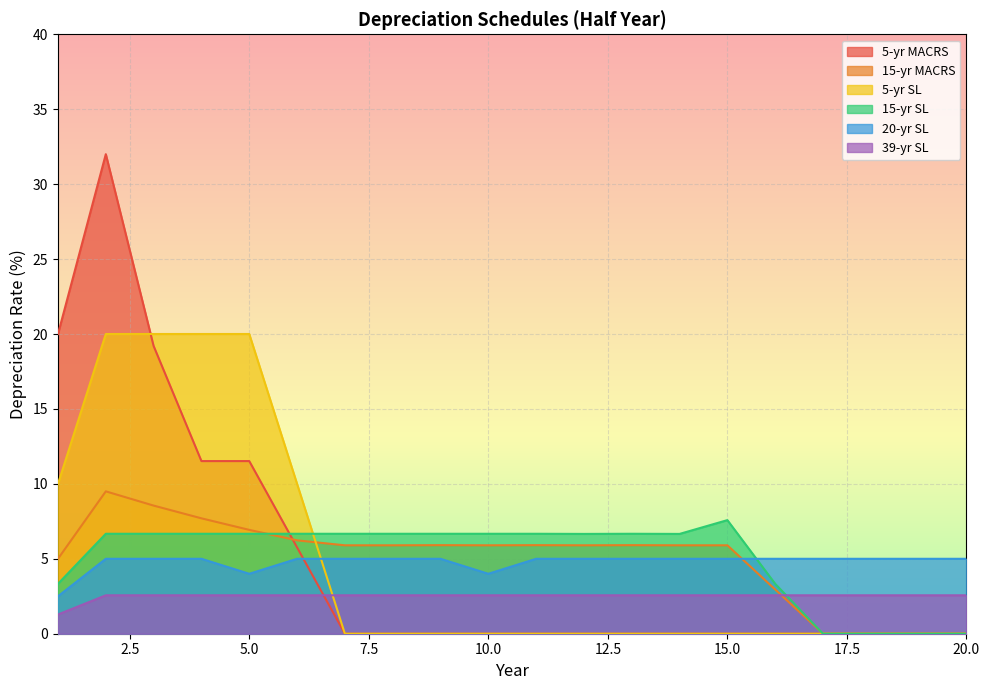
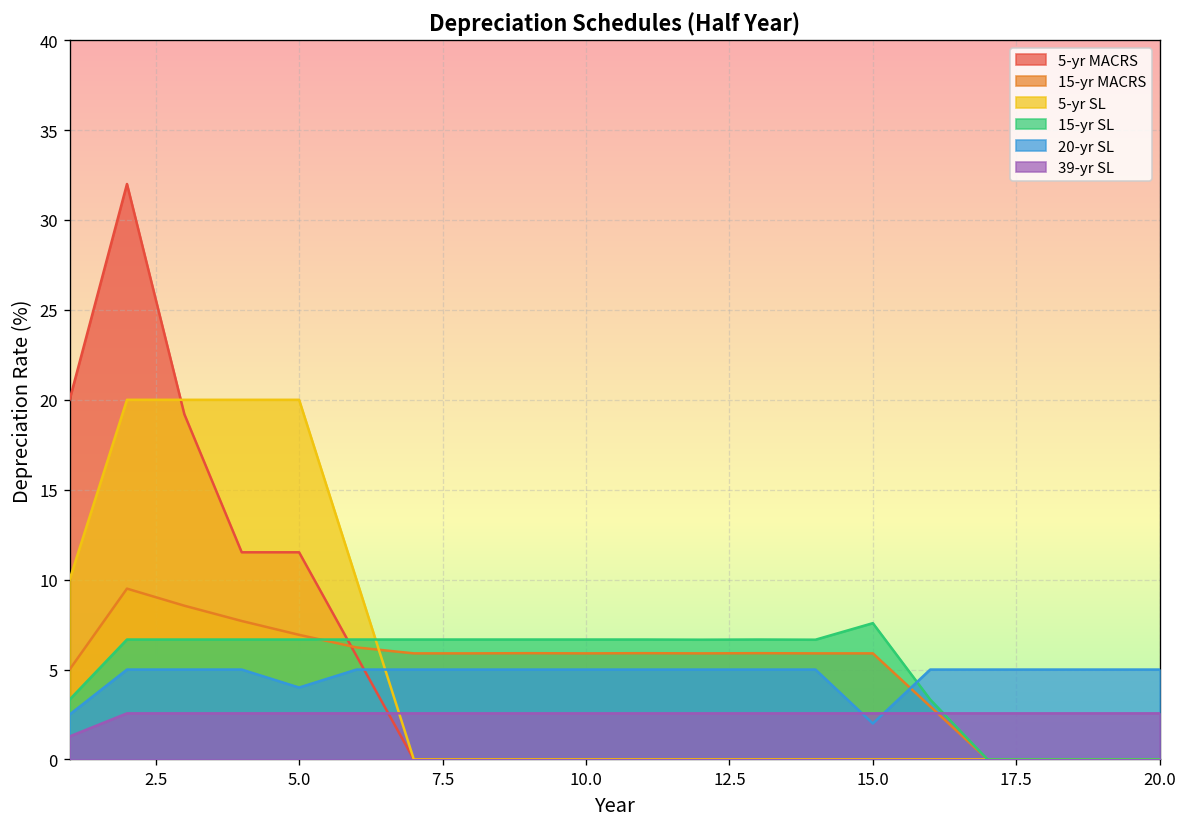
  {
    "5-yr SL": {
      "5.0": 20
    },
    "15-yr SL": {
      "5.0": 6.7,
      "10.0": 6.7,
      "15.0": 7.6
    },
    "20-yr SL": {
      "5.0": 4,
-     "10.0": 4,
-     "15.0": 5,
+     "10.0": 5,
+     "15.0": 2,
      "20.0": 5
    },
    "39-yr SL": {
      "5.0": 2.6,
      "10.0": 2.6,
      "15.0": 2.6,
      "20.0": 2.6
    }
  }
